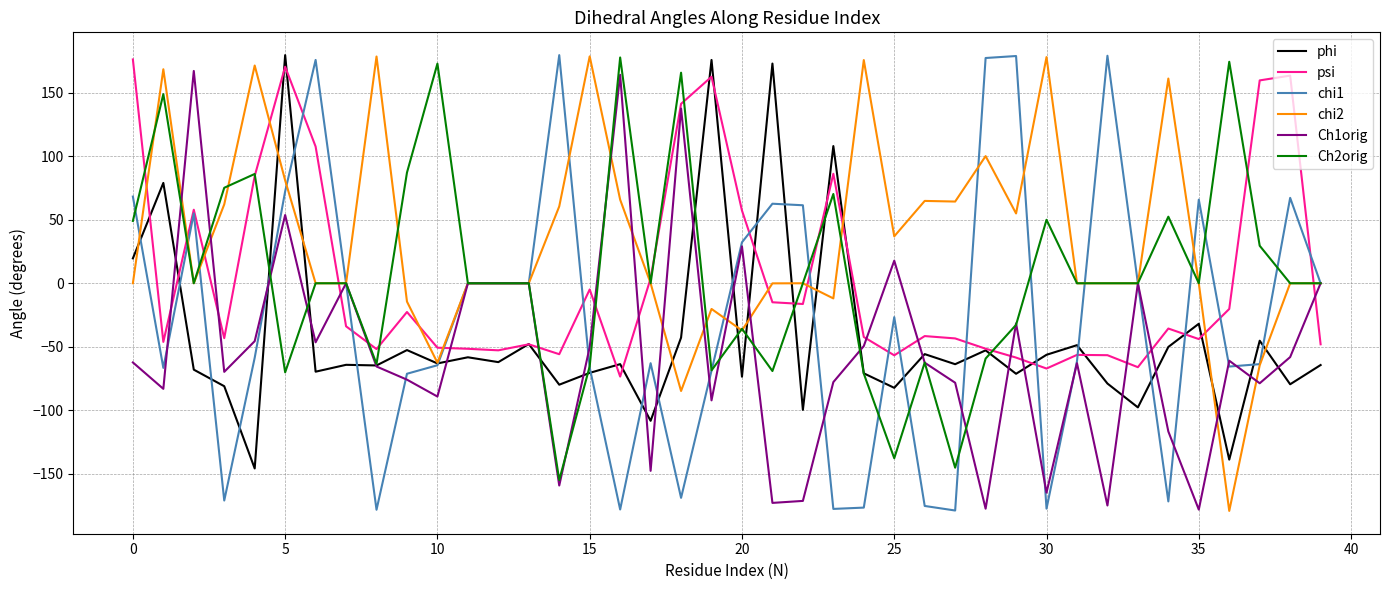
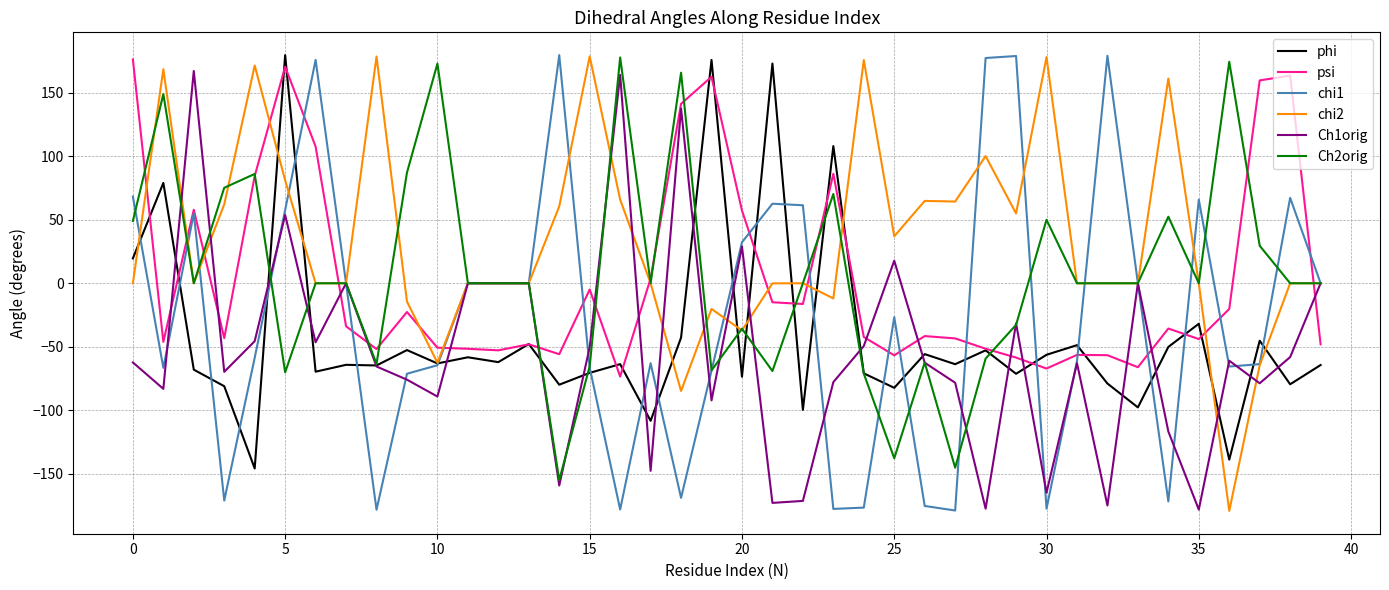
  {
    "phi": {
      "0": 20,
      "5": 180,
      "15": -71,
      "20": -74,
      "25": -82,
      "30": -56,
      "35": -32
    },
    "psi": {
      "0": 176,
      "5": 171,
      "10": -51,
      "15": -5,
      "20": 57,
      "25": -57,
      "30": -67,
      "35": -44
    },
    "chi1": {
      "0": 68,
-     "5": 72,
+     "5": 58,
      "20": 32,
      "25": -27,
      "30": -178,
      "35": 66
    },
    "chi2": {
      "0": 0,
      "5": 81,
      "15": 179,
      "25": 37,
      "30": 178
    },
    "Ch1orig": {
      "0": -62,
      "5": 54,
      "10": -89,
      "15": -50,
      "20": 29,
      "25": 18,
      "30": -165,
      "35": -178
    },
    "Ch2orig": {
      "0": 49,
      "5": -70,
      "10": 173,
      "25": -138,
      "30": 50
    }
  }
